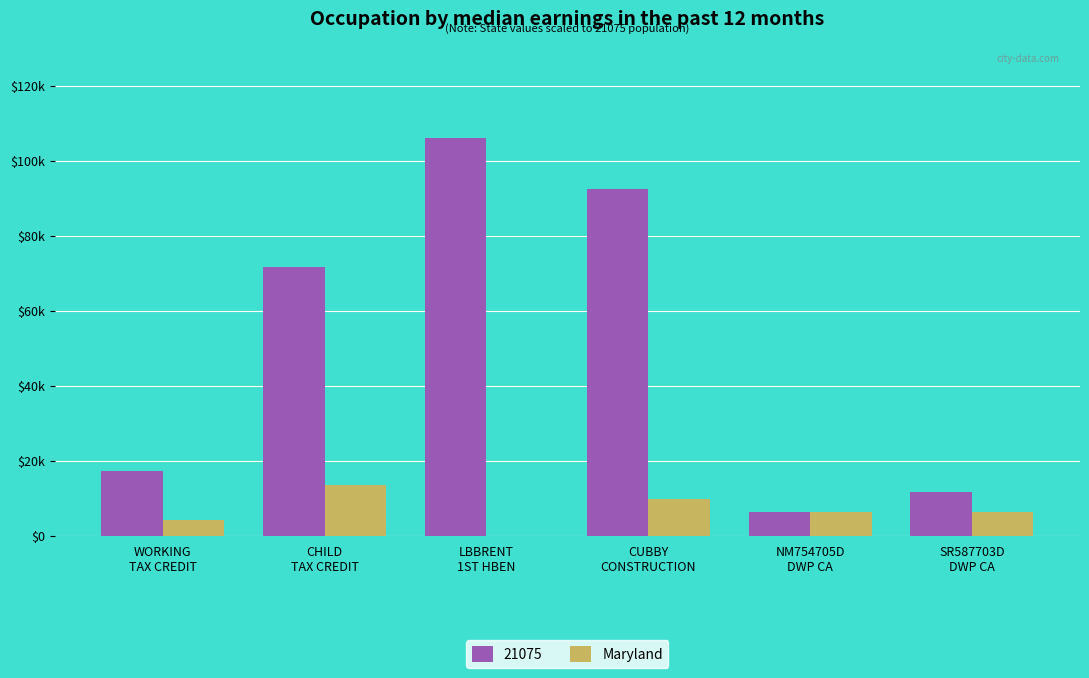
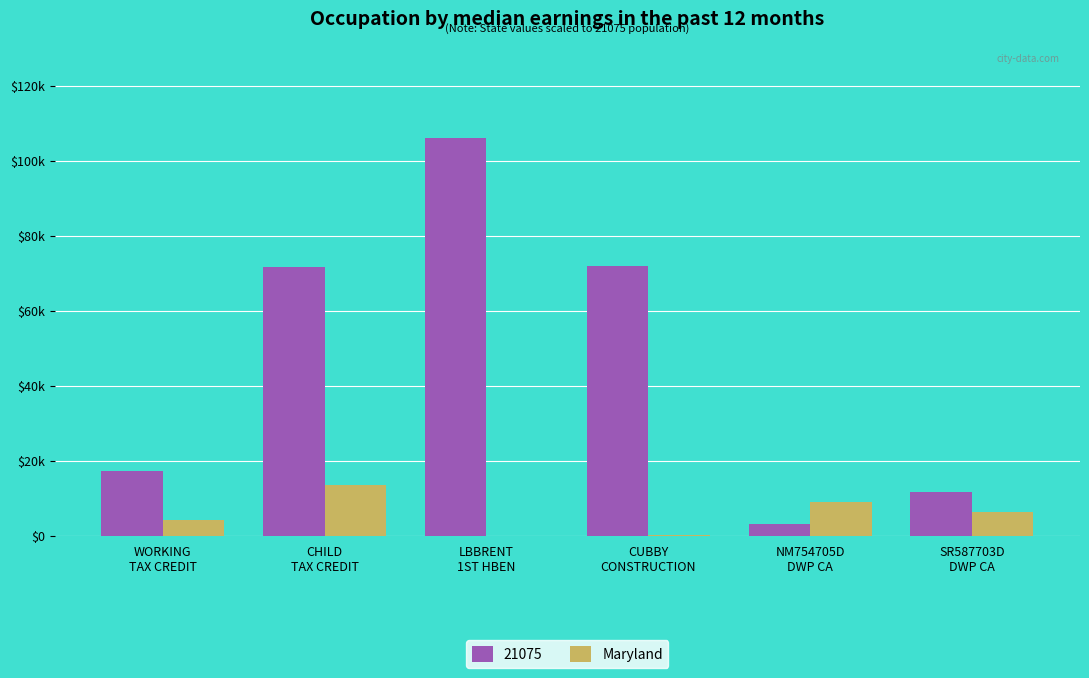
  {
    "21075": {
      "WORKING TAX CREDIT": "$17000",
      "CHILD TAX CREDIT": "$72000",
      "LBBRENT 1ST HBEN": "$106000",
-     "CUBBY CONSTRUCTION": "$92000",
-     "NM754705D DWP CA": "$6000",
+     "CUBBY CONSTRUCTION": "$72000",
+     "NM754705D DWP CA": "$3000",
      "SR587703D DWP CA": "$12000"
    },
    "Maryland": {
      "WORKING TAX CREDIT": "$4000",
      "CHILD TAX CREDIT": "$14000",
      "LBBRENT 1ST HBEN": "$0",
-     "CUBBY CONSTRUCTION": "$10000",
-     "NM754705D DWP CA": "$6000",
+     "CUBBY CONSTRUCTION": "$0",
+     "NM754705D DWP CA": "$9000",
      "SR587703D DWP CA": "$6000"
    }
  }
